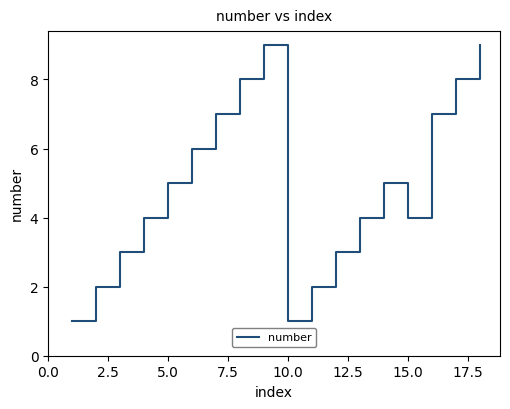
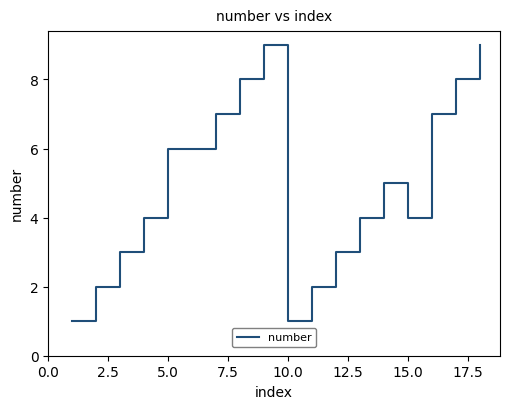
  {
-   "5.0": 5,
+   "5.0": 6,
    "10.0": 1,
    "15.0": 4
  }
